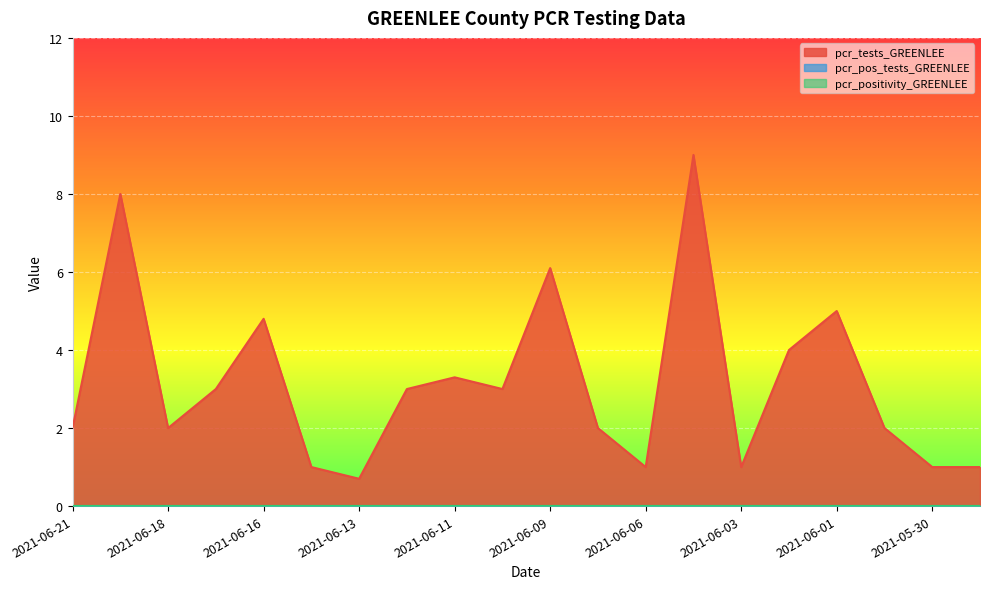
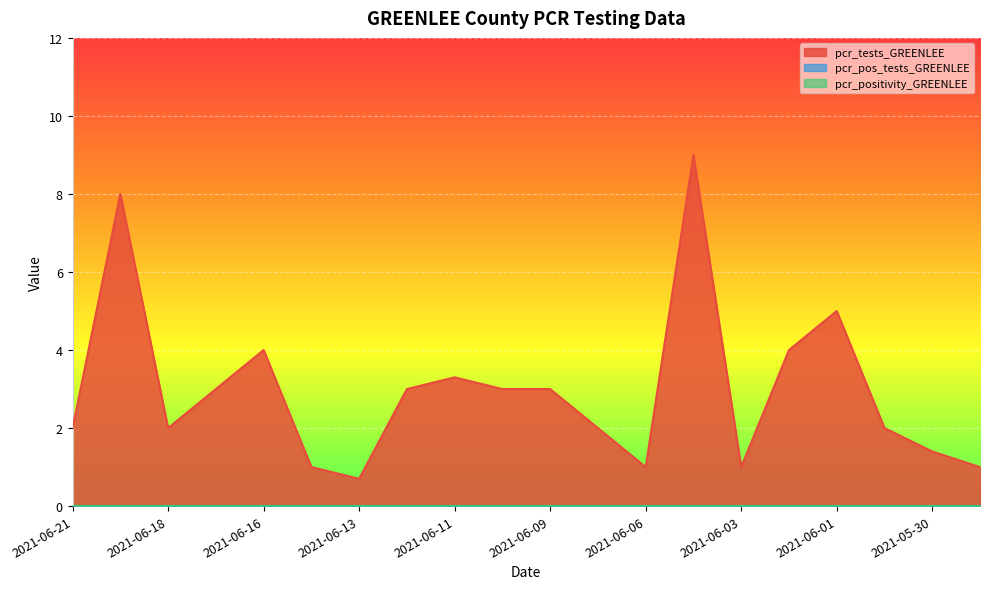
  {
    "pcr_tests_GREENLEE": {
      "2021-06-21": 2.0,
      "2021-06-18": 2.0,
-     "2021-06-16": 4.8,
+     "2021-06-16": 4.0,
      "2021-06-13": 0.7,
      "2021-06-11": 3.3,
-     "2021-06-09": 6.1,
+     "2021-06-09": 3.0,
      "2021-06-06": 1.0,
      "2021-06-03": 1.0,
      "2021-06-01": 5.0,
-     "2021-05-30": 1.0
+     "2021-05-30": 1.4
    },
    "pcr_positivity_GREENLEE": {
      "2021-06-21": 0.0,
      "2021-06-18": 0.0,
      "2021-06-16": 0.0,
      "2021-06-13": 0.0,
      "2021-06-11": 0.0,
      "2021-06-09": 0.0,
      "2021-06-06": 0.0,
      "2021-06-03": 0.0,
      "2021-06-01": 0.0,
      "2021-05-30": 0.0
    }
  }
